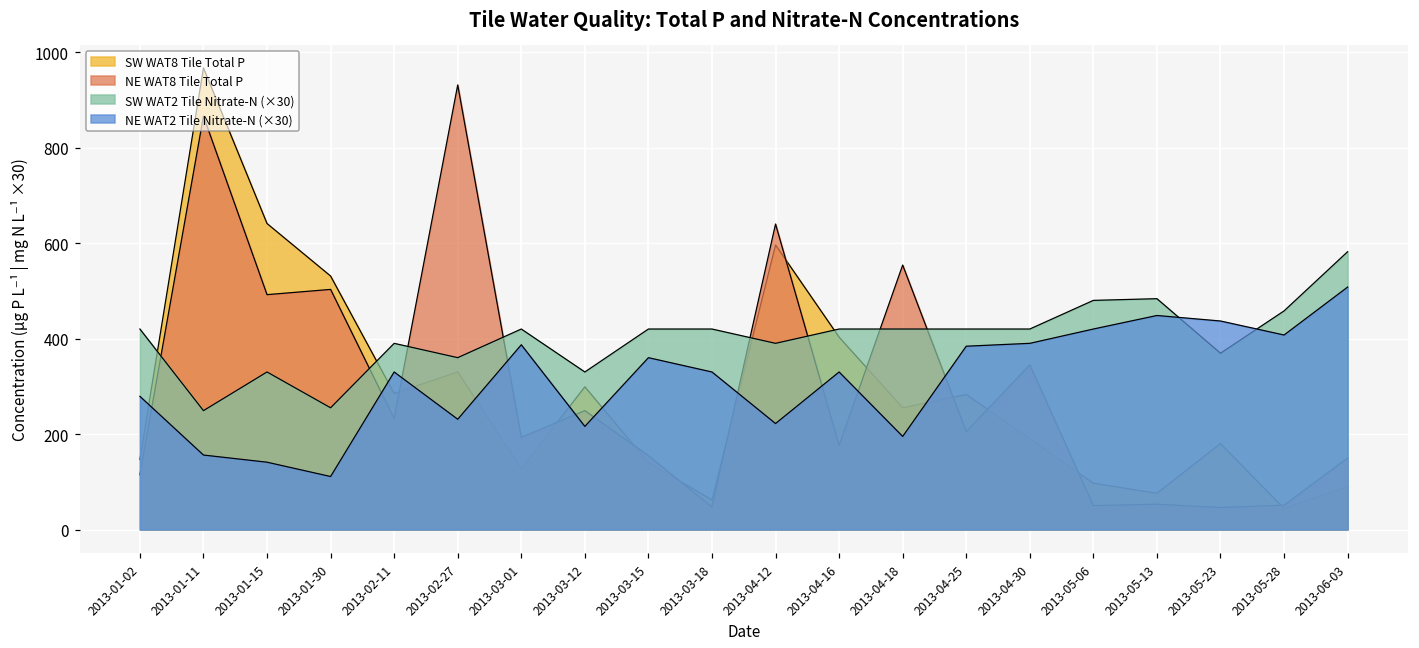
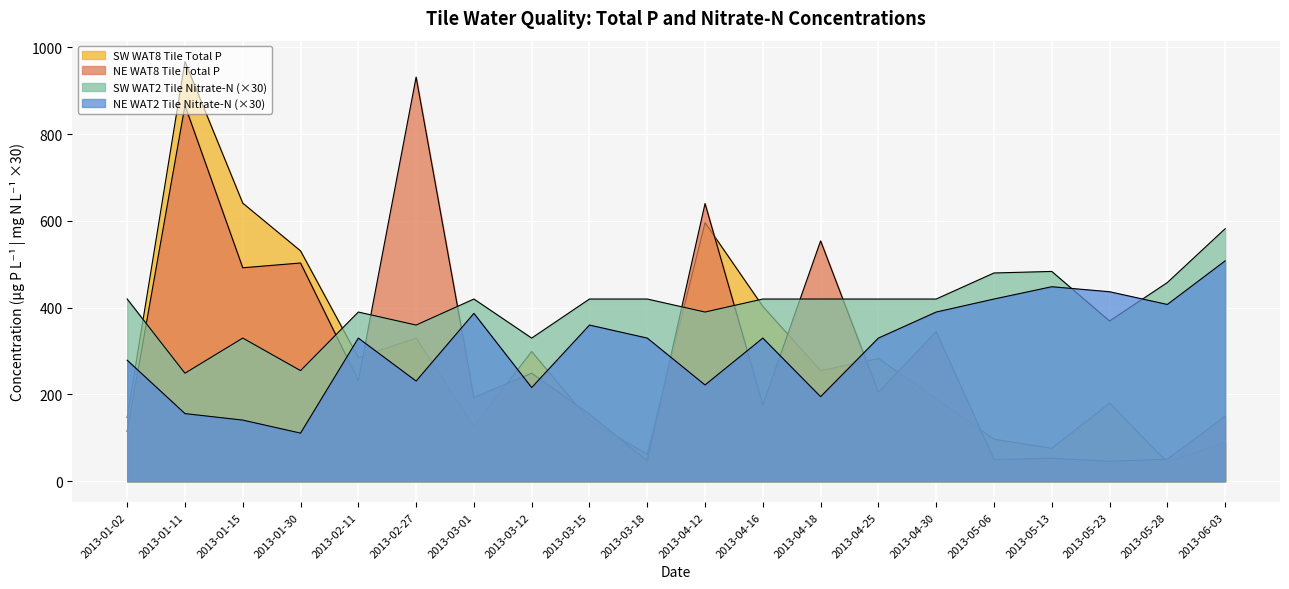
  {
    "SW WAT8 Tile Total P": {
      "2013-01-02": 150,
      "2013-01-15": 640,
      "2013-01-30": 530,
      "2013-02-11": 290,
      "2013-02-27": 330,
      "2013-03-01": 130,
      "2013-03-12": 300,
      "2013-03-15": 140,
      "2013-03-18": 60,
      "2013-04-12": 600,
      "2013-04-16": 400,
      "2013-04-18": 260,
      "2013-04-25": 280,
      "2013-04-30": 190,
      "2013-05-06": 100,
      "2013-05-13": 80,
      "2013-05-23": 180,
      "2013-05-28": 40,
      "2013-06-03": 90
    },
    "NE WAT8 Tile Total P": {
      "2013-01-02": 120,
      "2013-01-15": 490,
      "2013-01-30": 500,
      "2013-02-11": 230,
      "2013-02-27": 930,
      "2013-03-01": 190,
      "2013-03-12": 250,
      "2013-03-15": 150,
      "2013-03-18": 50,
      "2013-04-12": 640,
      "2013-04-16": 180,
      "2013-04-18": 550,
      "2013-04-25": 210,
      "2013-04-30": 350,
      "2013-05-06": 50,
      "2013-05-13": 50,
      "2013-05-23": 50,
      "2013-05-28": 50,
      "2013-06-03": 150
    },
    "SW WAT2 Tile Nitrate-N (×30)": {
      "2013-01-02": 420,
      "2013-01-11": 250,
      "2013-01-15": 330,
      "2013-01-30": 260,
      "2013-02-11": 390,
      "2013-02-27": 360,
      "2013-03-01": 420,
      "2013-03-12": 330,
      "2013-03-15": 420,
      "2013-03-18": 420,
      "2013-04-12": 390,
      "2013-04-16": 420,
      "2013-04-18": 420,
      "2013-04-25": 420,
      "2013-04-30": 420,
      "2013-05-06": 480,
      "2013-05-13": 480,
      "2013-05-23": 370,
      "2013-05-28": 460,
      "2013-06-03": 580
    },
    "NE WAT2 Tile Nitrate-N (×30)": {
      "2013-01-02": 280,
      "2013-01-11": 160,
      "2013-01-15": 140,
      "2013-01-30": 110,
      "2013-02-11": 330,
      "2013-02-27": 230,
      "2013-03-01": 390,
      "2013-03-12": 220,
      "2013-03-15": 360,
      "2013-03-18": 330,
      "2013-04-12": 220,
      "2013-04-16": 330,
      "2013-04-18": 200,
-     "2013-04-25": 380,
+     "2013-04-25": 330,
      "2013-04-30": 390,
      "2013-05-06": 420,
      "2013-05-13": 450,
      "2013-05-23": 440,
      "2013-05-28": 410,
      "2013-06-03": 510
    }
  }
